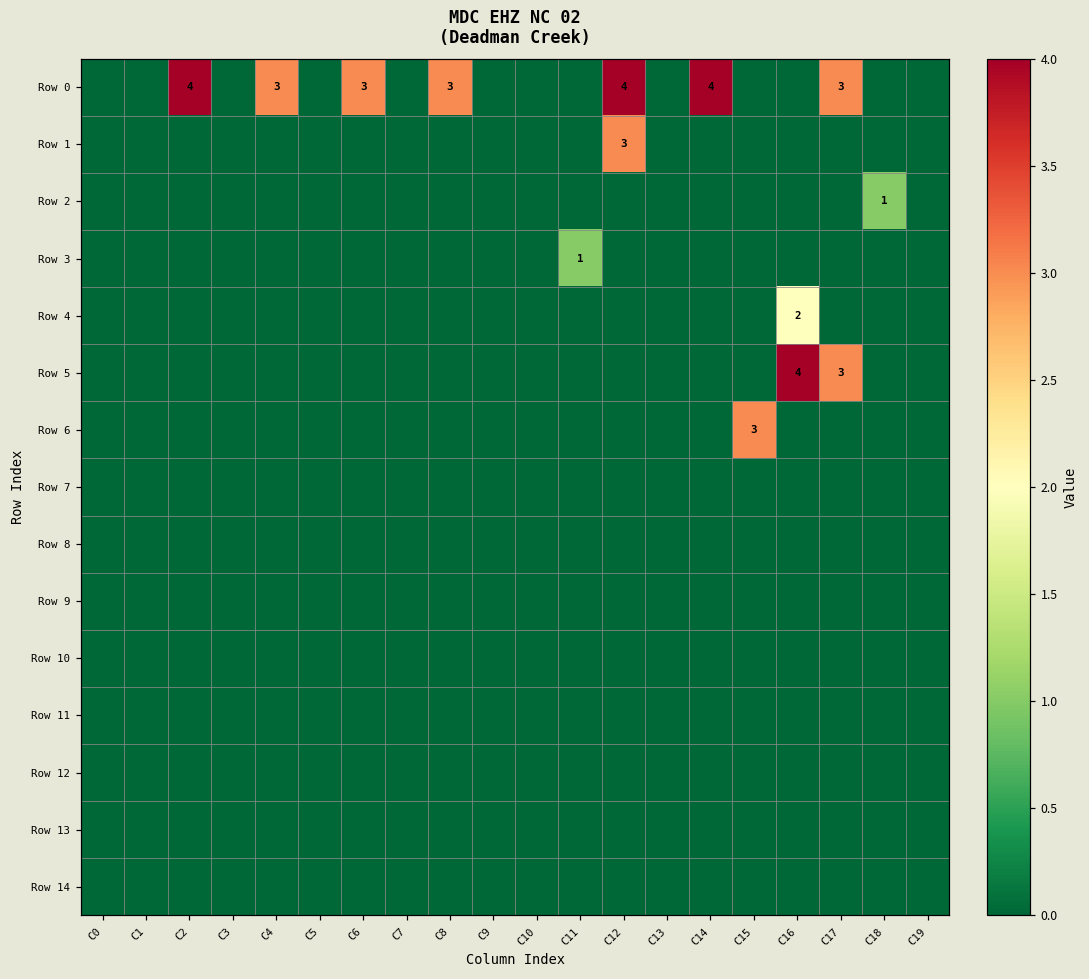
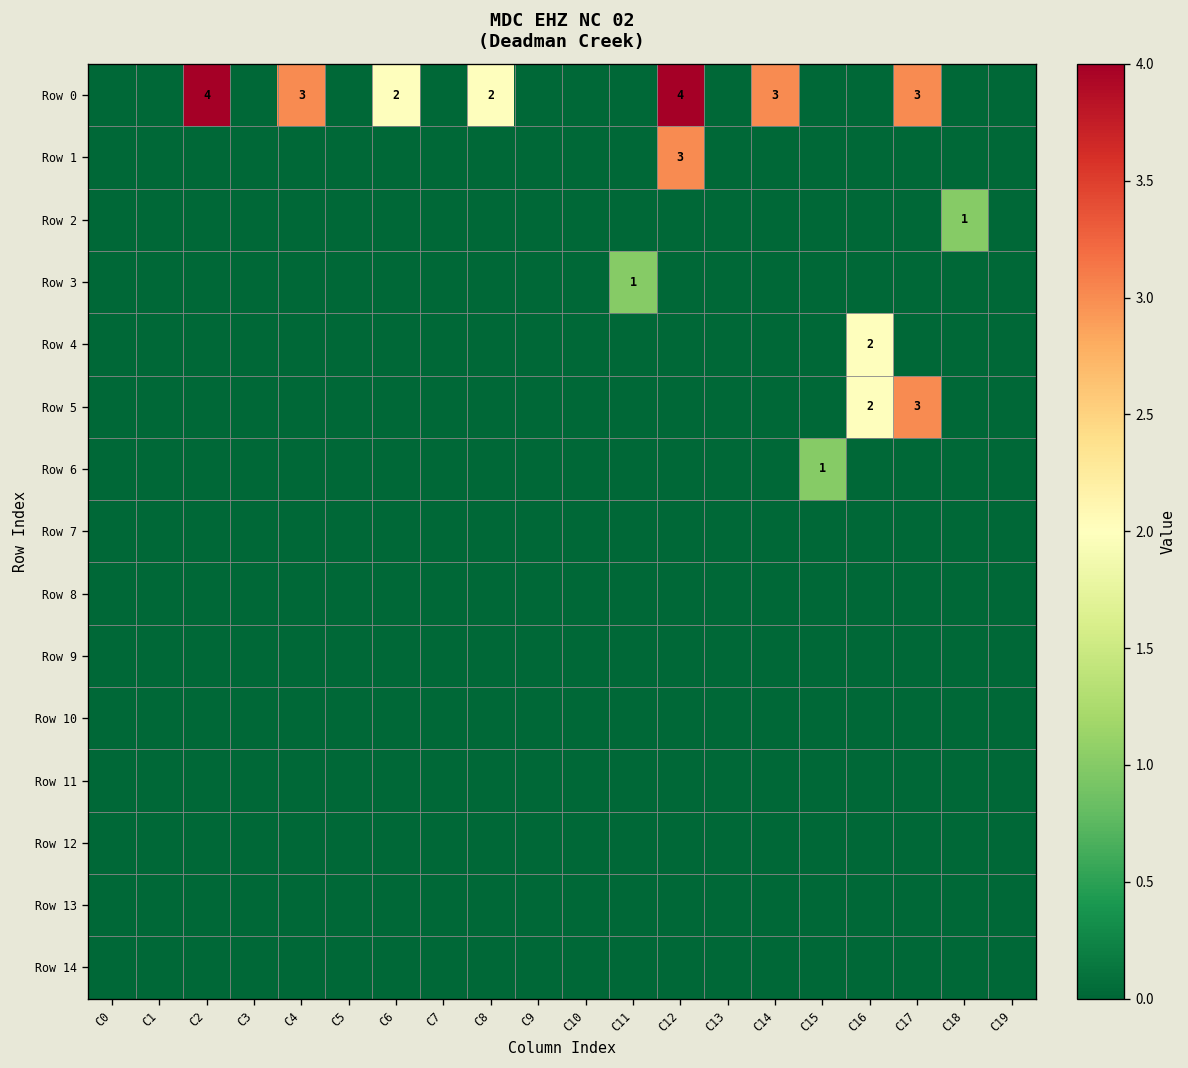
  {
    "Row 0": {
      "C2": 4,
      "C4": 3,
-     "C6": 3,
-     "C8": 3,
+     "C6": 2,
+     "C8": 2,
      "C12": 4,
-     "C14": 4,
+     "C14": 3,
      "C17": 3
    },
    "Row 1": {
      "C12": 3
    },
    "Row 2": {
      "C18": 1
    },
    "Row 3": {
      "C11": 1
    },
    "Row 4": {
      "C16": 2
    },
    "Row 5": {
-     "C16": 4,
+     "C16": 2,
      "C17": 3
    },
    "Row 6": {
-     "C15": 3
+     "C15": 1
    }
  }
